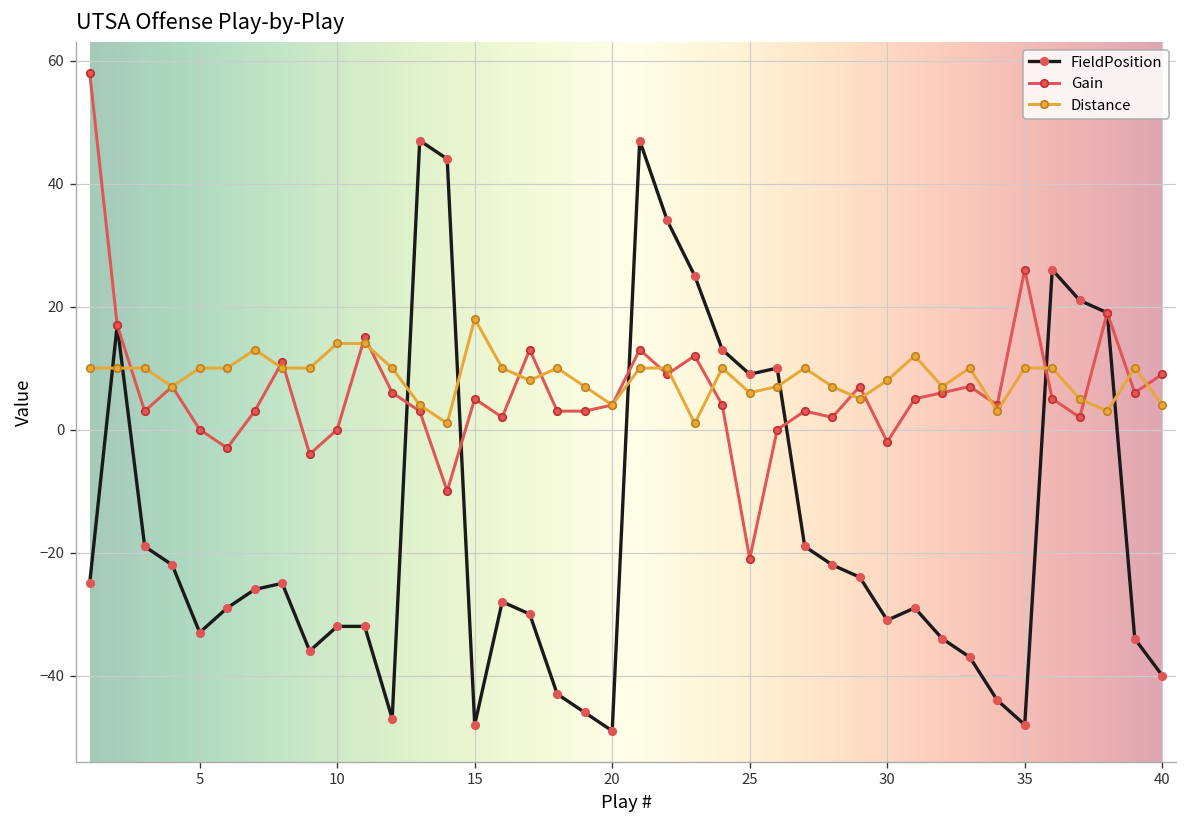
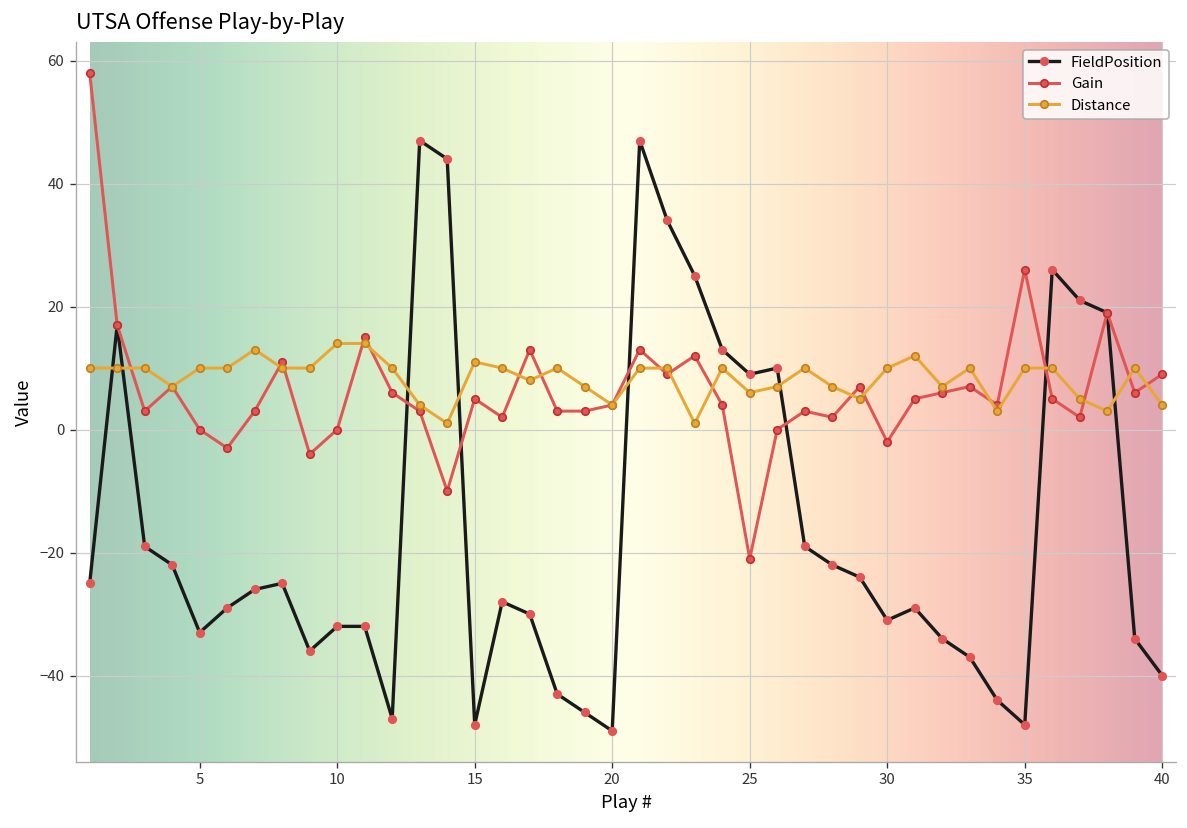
  {
    "FieldPosition": {
      "5": -33,
      "10": -32,
      "15": -48,
      "20": -49,
      "25": 9,
      "30": -31,
      "35": -48,
      "40": -40
    },
    "Gain": {
      "5": 0,
      "10": 0,
      "15": 5,
      "25": -21,
      "30": -2,
      "35": 26,
      "40": 9
    },
    "Distance": {
      "5": 10,
      "10": 14,
-     "15": 18,
+     "15": 11,
      "25": 6,
-     "30": 8,
+     "30": 10,
      "35": 10,
      "40": 4
    }
  }
